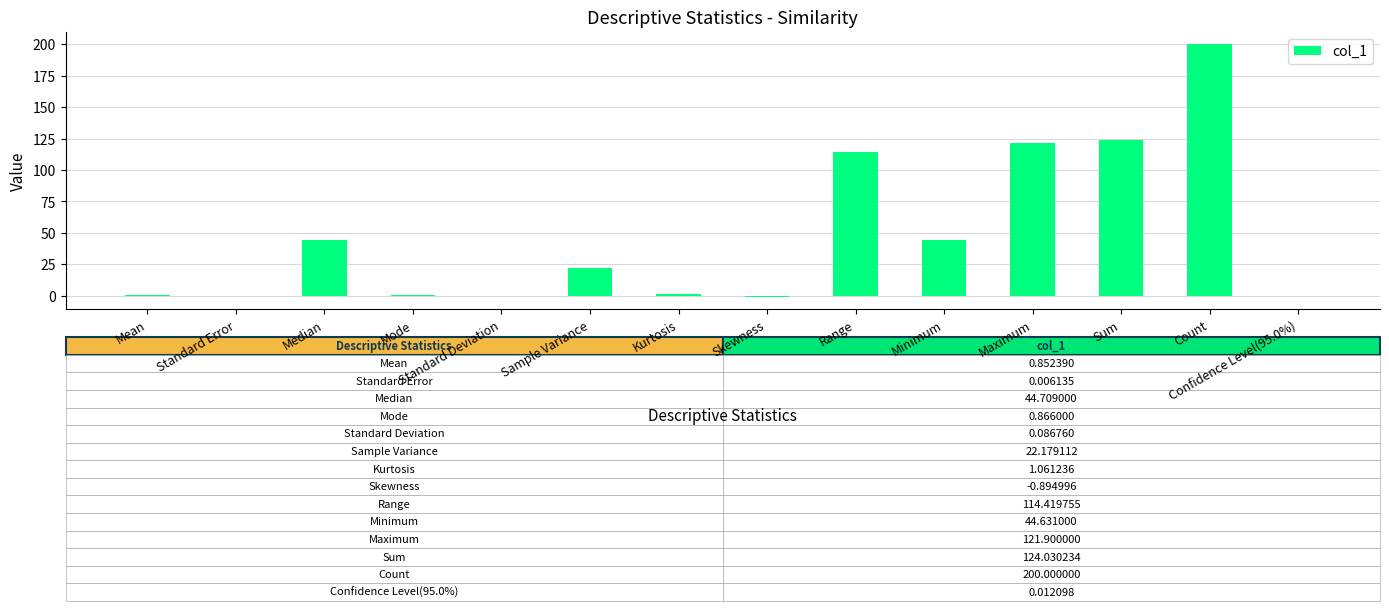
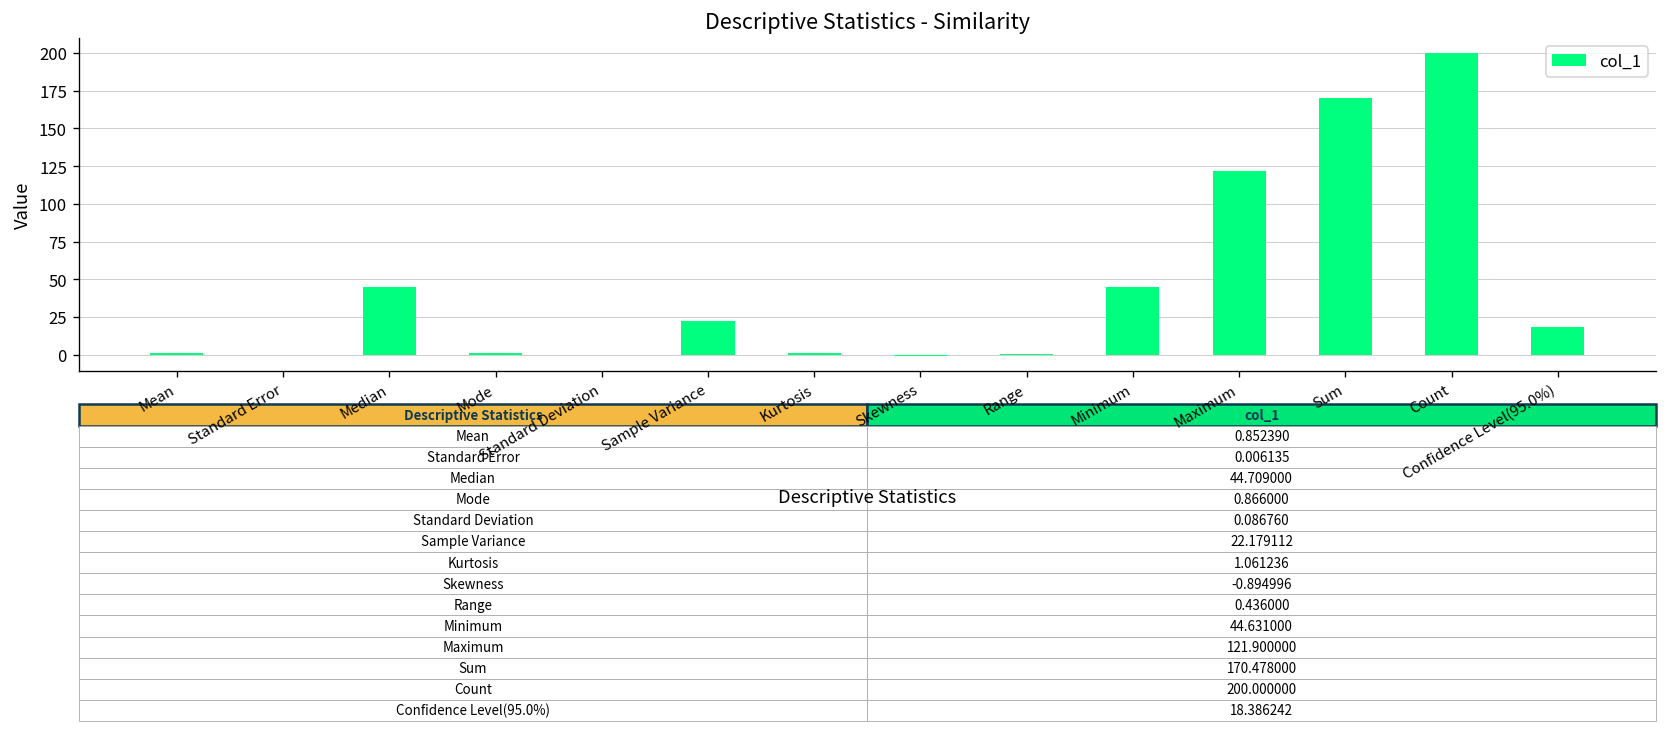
  {
-   "Range": 114.419755,
-   "Sum": 124.030234,
-   "Confidence Level(95.0%)": 0.012098
+   "Range": 0.436000,
+   "Sum": 170.478000,
+   "Confidence Level(95.0%)": 18.386242
  }
